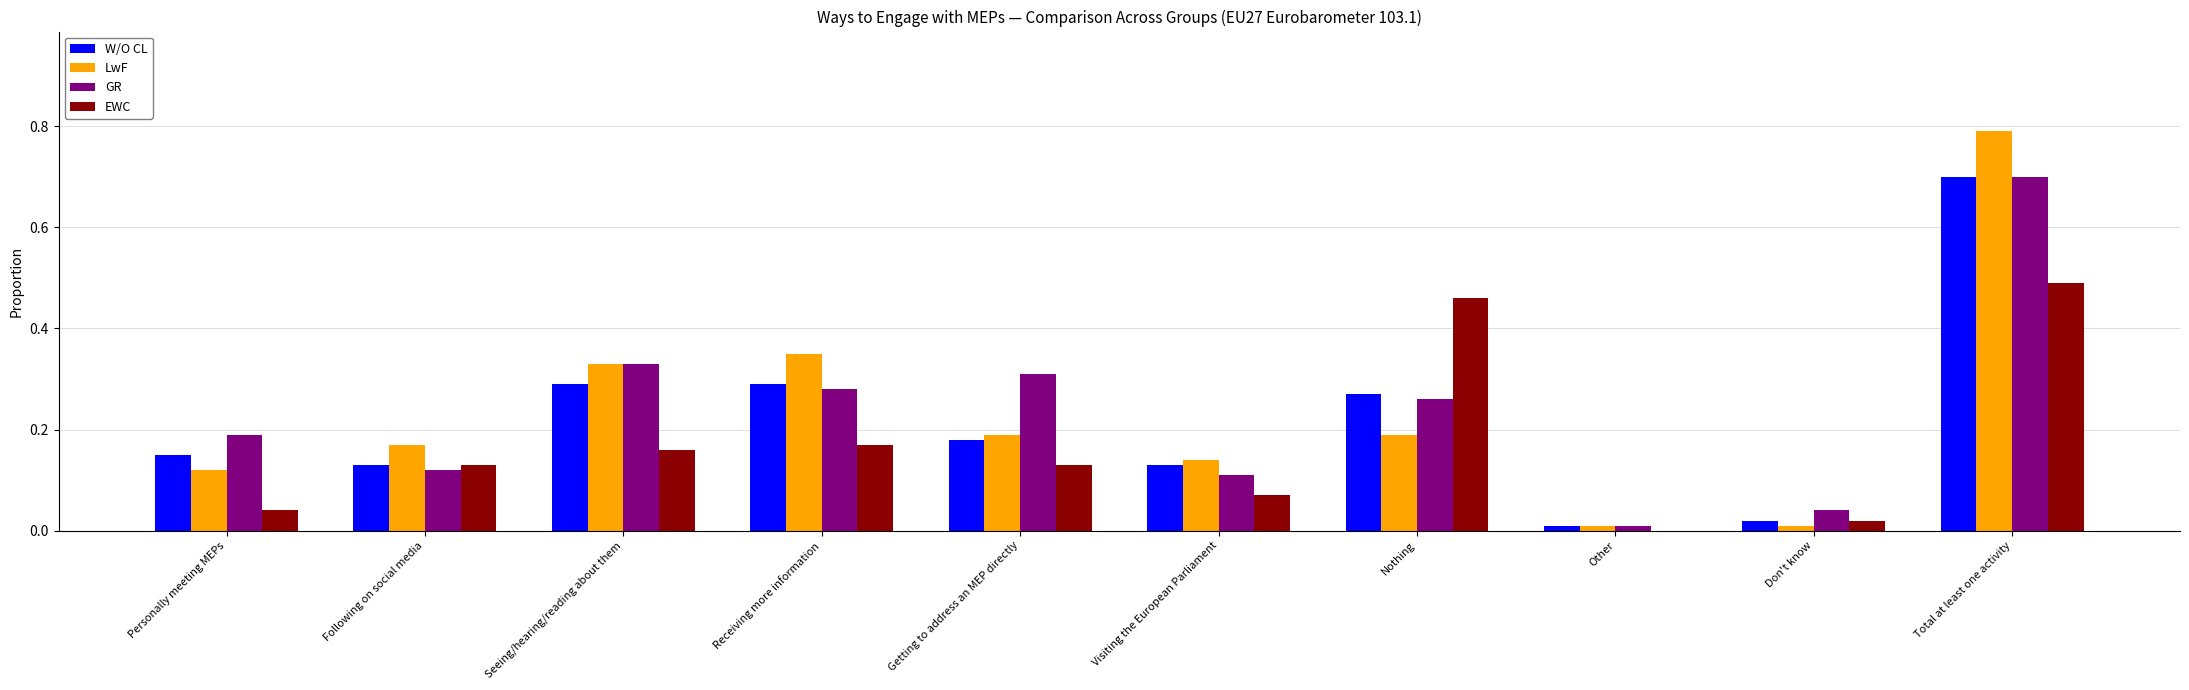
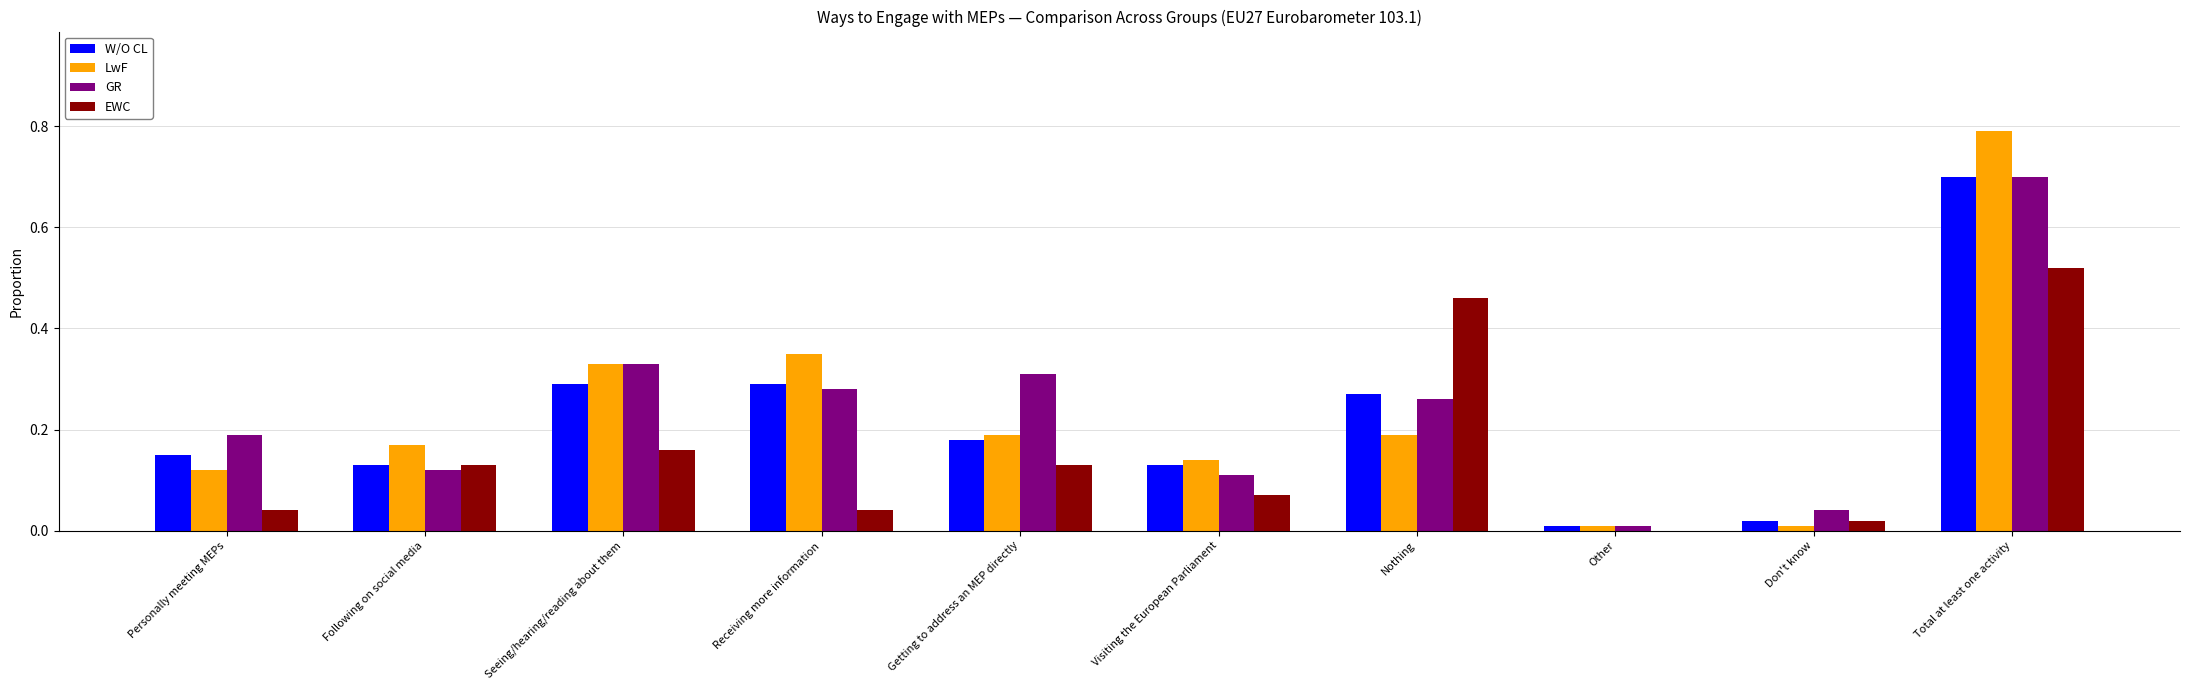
  {
    "W/O CL": {
      "Personally meeting MEPs": 0.15,
      "Following on social media": 0.13,
      "Seeing/hearing/reading about them": 0.29,
      "Receiving more information": 0.29,
      "Getting to address an MEP directly": 0.18,
      "Visiting the European Parliament": 0.13,
      "Nothing": 0.27,
      "Other": 0.01,
      "Don't know": 0.02,
      "Total at least one activity": 0.70
    },
    "LwF": {
      "Personally meeting MEPs": 0.12,
      "Following on social media": 0.17,
      "Seeing/hearing/reading about them": 0.33,
      "Receiving more information": 0.35,
      "Getting to address an MEP directly": 0.19,
      "Visiting the European Parliament": 0.14,
      "Nothing": 0.19,
      "Other": 0.01,
      "Don't know": 0.01,
      "Total at least one activity": 0.79
    },
    "GR": {
      "Personally meeting MEPs": 0.19,
      "Following on social media": 0.12,
      "Seeing/hearing/reading about them": 0.33,
      "Receiving more information": 0.28,
      "Getting to address an MEP directly": 0.31,
      "Visiting the European Parliament": 0.11,
      "Nothing": 0.26,
      "Other": 0.01,
      "Don't know": 0.04,
      "Total at least one activity": 0.70
    },
    "EWC": {
      "Personally meeting MEPs": 0.04,
      "Following on social media": 0.13,
      "Seeing/hearing/reading about them": 0.16,
-     "Receiving more information": 0.17,
+     "Receiving more information": 0.04,
      "Getting to address an MEP directly": 0.13,
      "Visiting the European Parliament": 0.07,
      "Nothing": 0.46,
      "Other": 0.00,
      "Don't know": 0.02,
-     "Total at least one activity": 0.49
+     "Total at least one activity": 0.52
    }
  }
